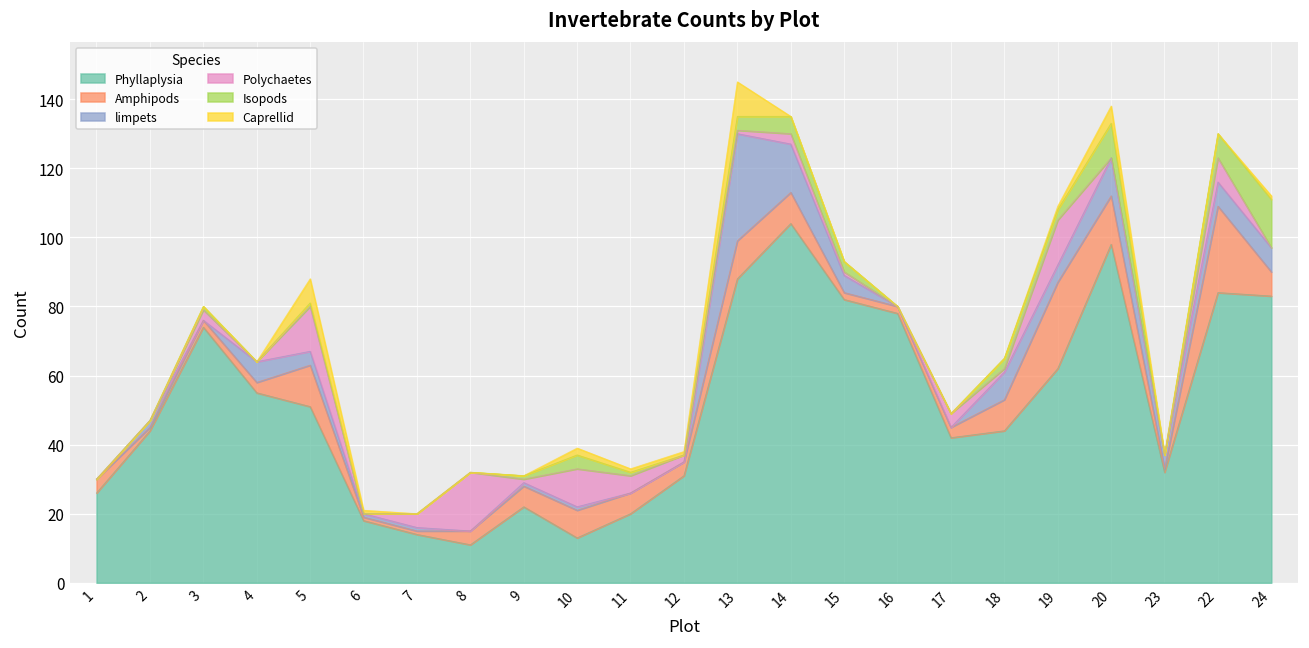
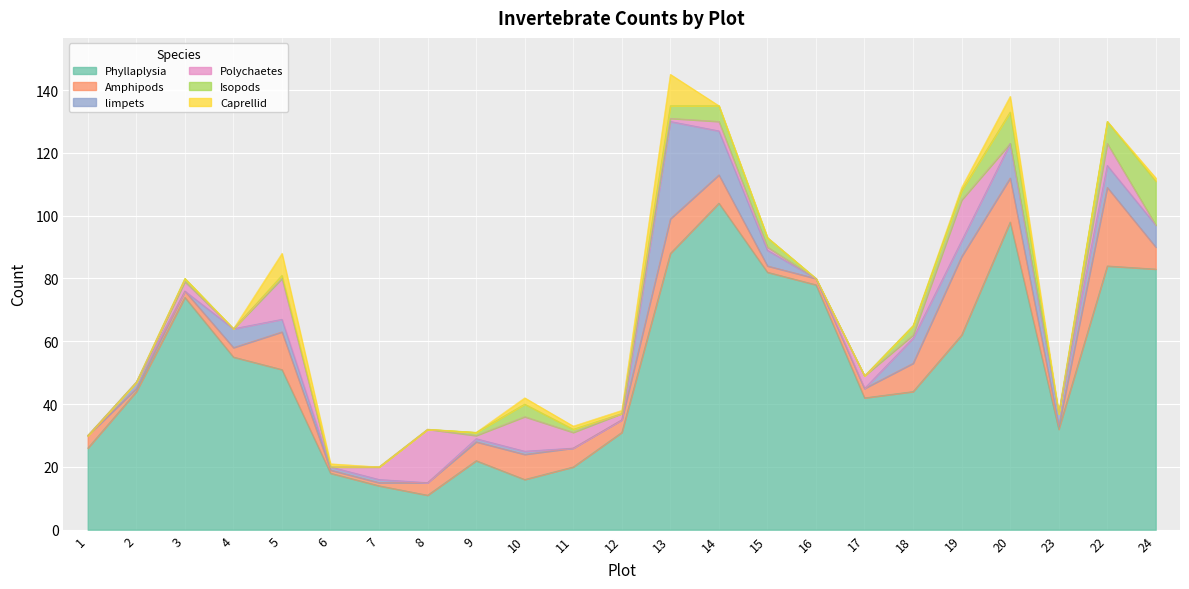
  {
    "Phyllaplysia": {
      "1": 26,
      "2": 44,
      "3": 74,
      "4": 55,
      "5": 51,
      "6": 18,
      "7": 14,
      "8": 11,
      "9": 22,
-     "10": 13,
+     "10": 16,
      "11": 20,
      "12": 31,
      "13": 88,
      "14": 104,
      "15": 82,
      "16": 78,
      "17": 42,
      "18": 44,
      "19": 62,
      "20": 98,
      "23": 32,
      "22": 84,
      "24": 83
    },
    "Amphipods": {
      "2": 1,
      "4": 3,
      "5": 12,
      "6": 1,
      "7": 1,
      "9": 6,
      "10": 8,
      "13": 11,
      "14": 9,
      "15": 2,
      "18": 9,
      "19": 25,
      "20": 14,
      "23": 1,
      "22": 25,
      "24": 7
    },
    "limpets": {
      "5": 4,
      "7": 1,
      "9": 1,
      "10": 1,
      "13": 31,
      "14": 14,
      "15": 5,
      "18": 8,
      "19": 5,
      "22": 7
    },
    "Polychaetes": {
      "3": 3,
      "5": 13,
      "9": 1,
      "10": 11,
      "11": 5,
      "13": 1,
      "14": 3,
      "15": 1,
      "18": 1,
      "19": 13,
      "22": 7
    },
    "Isopods": {
      "5": 1,
      "10": 4,
      "11": 1,
      "13": 4,
      "19": 3,
      "20": 10,
      "24": 14
    },
    "Caprellid": {
      "5": 7,
      "6": 1,
      "10": 2,
      "11": 1,
      "12": 1,
      "13": 10,
      "19": 1,
      "20": 5,
      "24": 1
    }
  }
